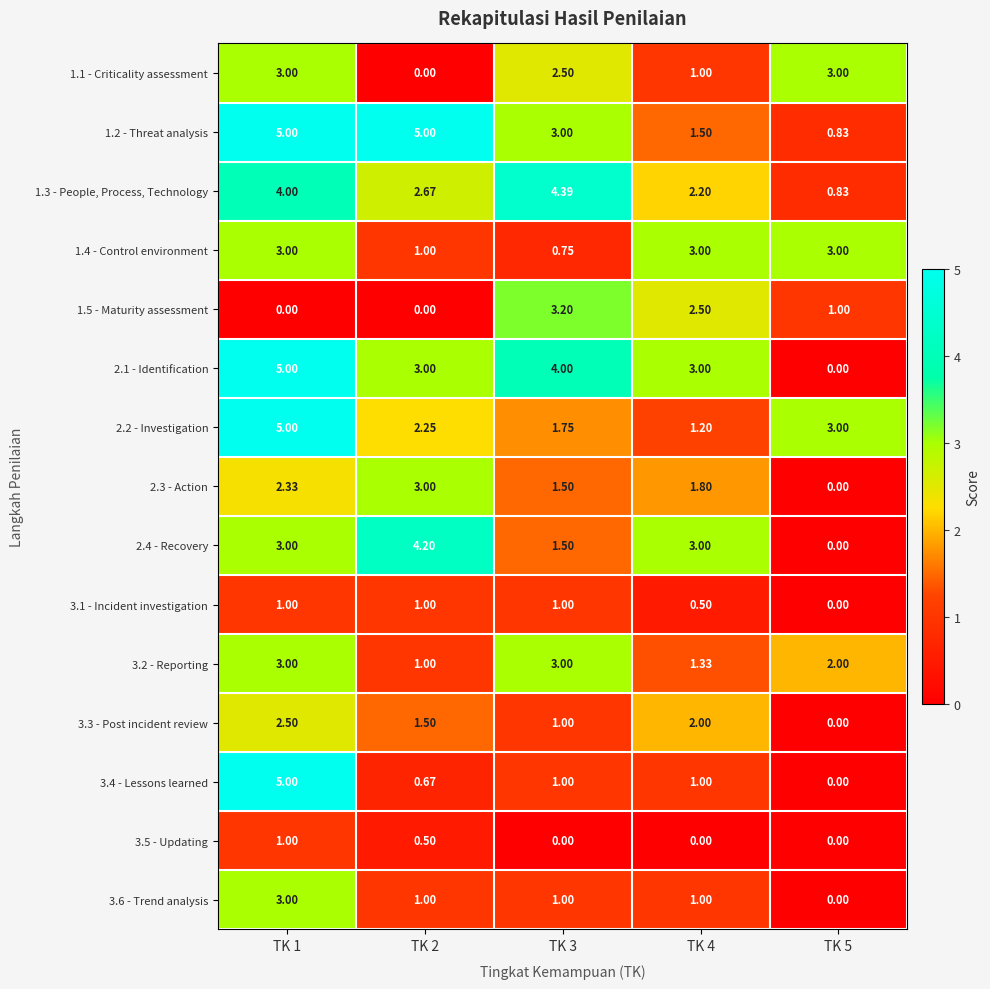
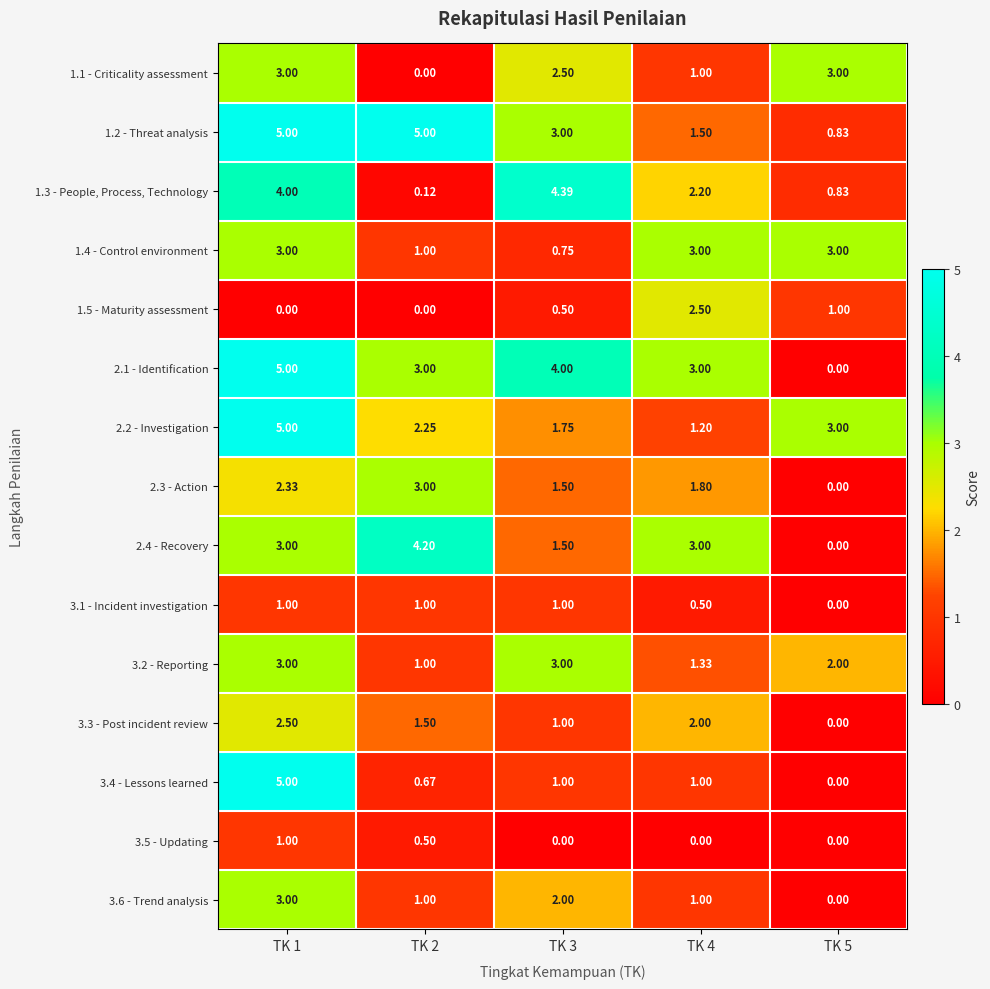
  {
    "1.1 - Criticality assessment": {
      "TK 1": 3.00,
      "TK 2": 0.00,
      "TK 3": 2.50,
      "TK 4": 1.00,
      "TK 5": 3.00
    },
    "1.2 - Threat analysis": {
      "TK 1": 5.00,
      "TK 2": 5.00,
      "TK 3": 3.00,
      "TK 4": 1.50,
      "TK 5": 0.83
    },
    "1.3 - People, Process, Technology": {
      "TK 1": 4.00,
-     "TK 2": 2.67,
+     "TK 2": 0.12,
      "TK 3": 4.39,
      "TK 4": 2.20,
      "TK 5": 0.83
    },
    "1.4 - Control environment": {
      "TK 1": 3.00,
      "TK 2": 1.00,
      "TK 3": 0.75,
      "TK 4": 3.00,
      "TK 5": 3.00
    },
    "1.5 - Maturity assessment": {
      "TK 1": 0.00,
      "TK 2": 0.00,
-     "TK 3": 3.20,
+     "TK 3": 0.50,
      "TK 4": 2.50,
      "TK 5": 1.00
    },
    "2.1 - Identification": {
      "TK 1": 5.00,
      "TK 2": 3.00,
      "TK 3": 4.00,
      "TK 4": 3.00,
      "TK 5": 0.00
    },
    "2.2 - Investigation": {
      "TK 1": 5.00,
      "TK 2": 2.25,
      "TK 3": 1.75,
      "TK 4": 1.20,
      "TK 5": 3.00
    },
    "2.3 - Action": {
      "TK 1": 2.33,
      "TK 2": 3.00,
      "TK 3": 1.50,
      "TK 4": 1.80,
      "TK 5": 0.00
    },
    "2.4 - Recovery": {
      "TK 1": 3.00,
      "TK 2": 4.20,
      "TK 3": 1.50,
      "TK 4": 3.00,
      "TK 5": 0.00
    },
    "3.1 - Incident investigation": {
      "TK 1": 1.00,
      "TK 2": 1.00,
      "TK 3": 1.00,
      "TK 4": 0.50,
      "TK 5": 0.00
    },
    "3.2 - Reporting": {
      "TK 1": 3.00,
      "TK 2": 1.00,
      "TK 3": 3.00,
      "TK 4": 1.33,
      "TK 5": 2.00
    },
    "3.3 - Post incident review": {
      "TK 1": 2.50,
      "TK 2": 1.50,
      "TK 3": 1.00,
      "TK 4": 2.00,
      "TK 5": 0.00
    },
    "3.4 - Lessons learned": {
      "TK 1": 5.00,
      "TK 2": 0.67,
      "TK 3": 1.00,
      "TK 4": 1.00,
      "TK 5": 0.00
    },
    "3.5 - Updating": {
      "TK 1": 1.00,
      "TK 2": 0.50,
      "TK 3": 0.00,
      "TK 4": 0.00,
      "TK 5": 0.00
    },
    "3.6 - Trend analysis": {
      "TK 1": 3.00,
      "TK 2": 1.00,
-     "TK 3": 1.00,
+     "TK 3": 2.00,
      "TK 4": 1.00,
      "TK 5": 0.00
    }
  }
